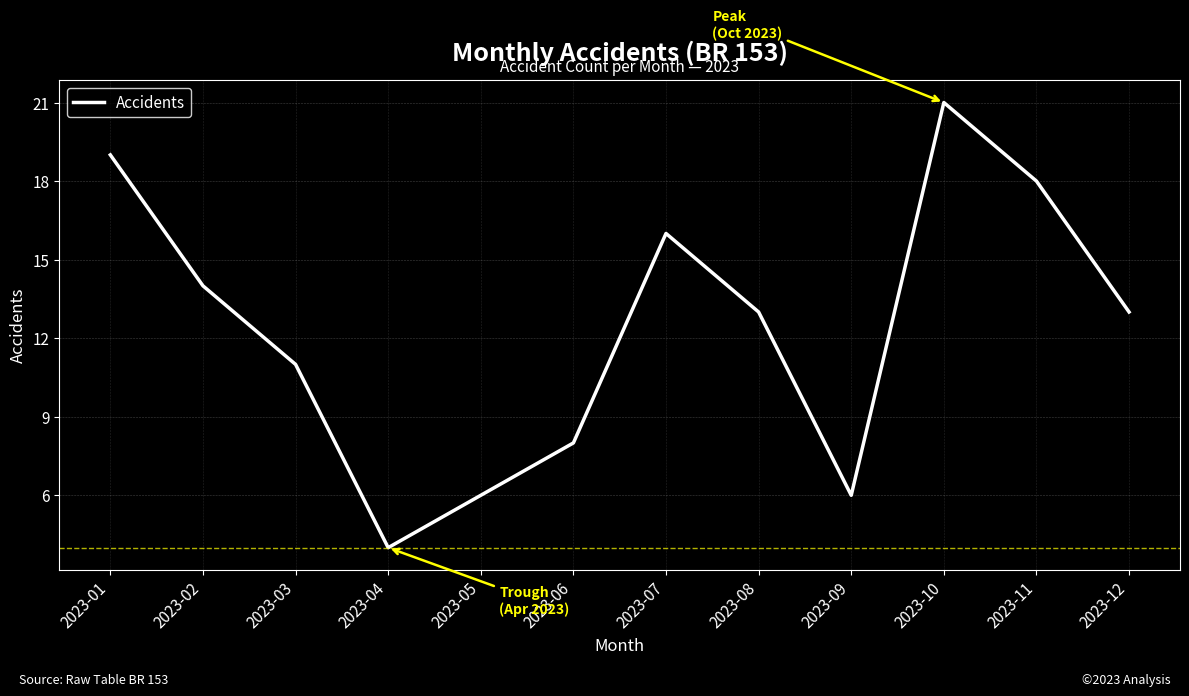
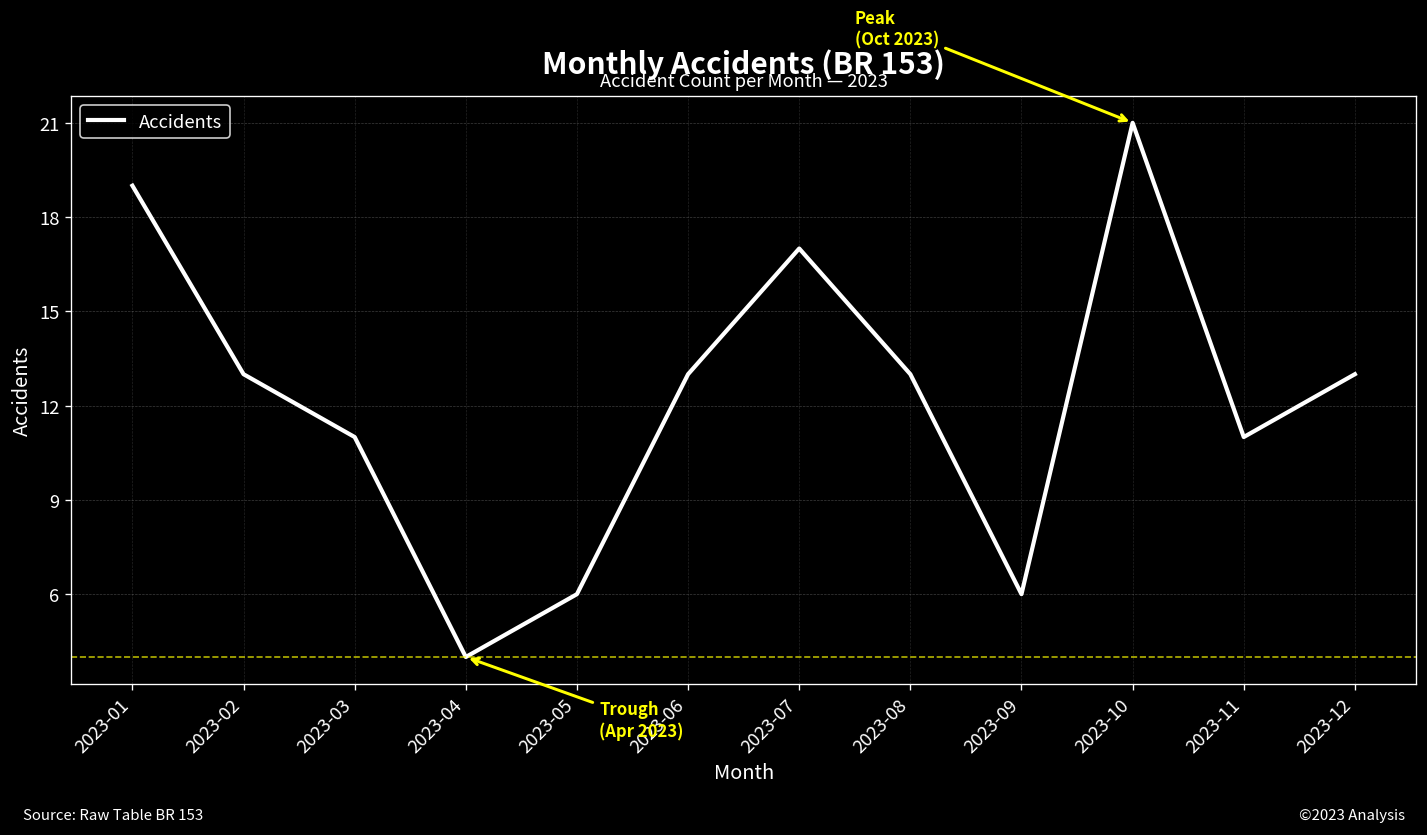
  {
    "2023-01": 19,
-   "2023-02": 14,
+   "2023-02": 13,
    "2023-03": 11,
    "2023-05": 6,
-   "2023-06": 8,
-   "2023-07": 16,
+   "2023-06": 13,
+   "2023-07": 17,
    "2023-08": 13,
    "2023-09": 6,
-   "2023-11": 18,
+   "2023-11": 11,
    "2023-12": 13
  }
